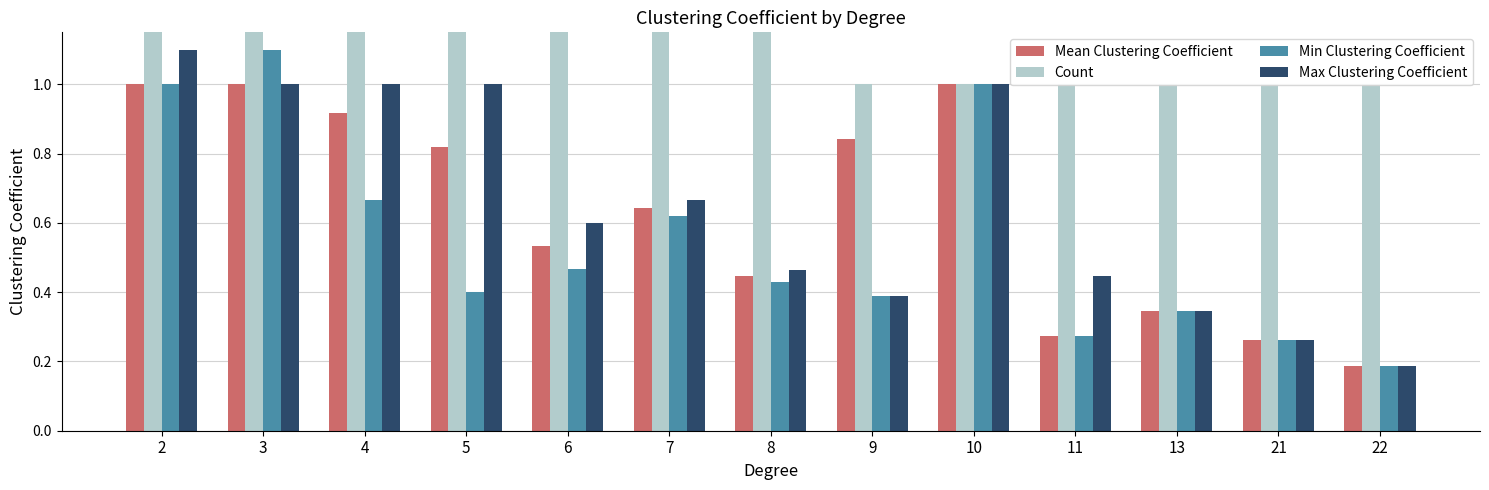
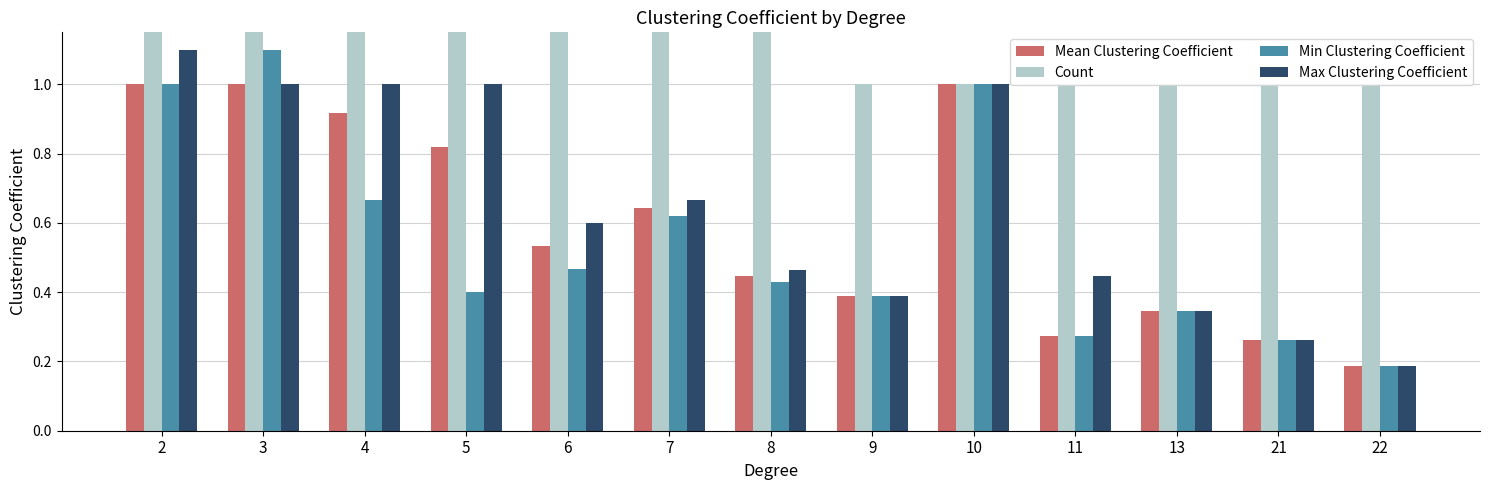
  {
    "Mean Clustering Coefficient": {
      "2": 1.00,
      "3": 1.00,
      "4": 0.92,
      "5": 0.82,
      "6": 0.53,
      "7": 0.64,
      "8": 0.45,
-     "9": 0.84,
+     "9": 0.39,
      "10": 1.00,
      "11": 0.27,
      "13": 0.35,
      "21": 0.26,
      "22": 0.19
    },
    "Count": {
      "9": 1.00,
      "10": 1.00
    },
    "Min Clustering Coefficient": {
      "2": 1.00,
      "3": 1.10,
      "4": 0.67,
      "5": 0.40,
      "6": 0.47,
      "7": 0.62,
      "8": 0.43,
      "9": 0.39,
      "10": 1.00,
      "11": 0.27,
      "13": 0.35,
      "21": 0.26,
      "22": 0.19
    },
    "Max Clustering Coefficient": {
      "2": 1.10,
      "3": 1.00,
      "4": 1.00,
      "5": 1.00,
      "6": 0.60,
      "7": 0.67,
      "8": 0.46,
      "9": 0.39,
      "10": 1.00,
      "11": 0.45,
      "13": 0.35,
      "21": 0.26,
      "22": 0.19
    }
  }
